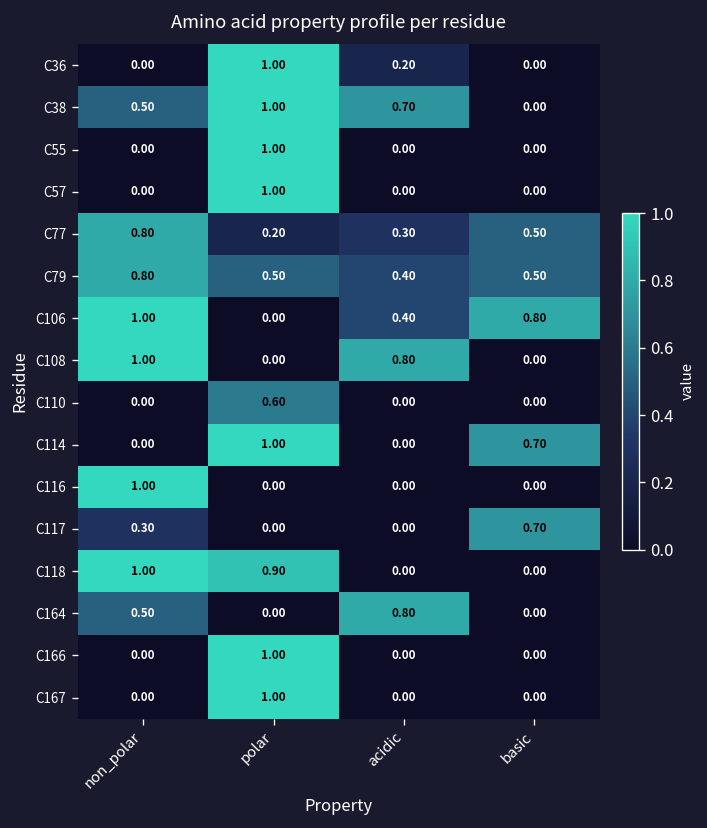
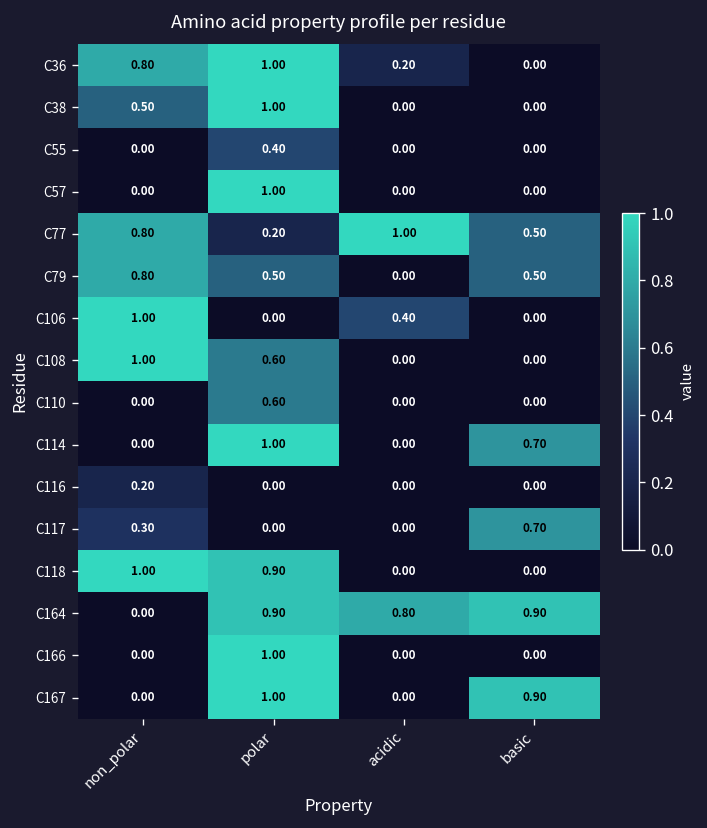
  {
    "C36": {
-     "non_polar": 0.00,
+     "non_polar": 0.80,
      "polar": 1.00,
      "acidic": 0.20,
      "basic": 0.00
    },
    "C38": {
      "non_polar": 0.50,
      "polar": 1.00,
-     "acidic": 0.70,
+     "acidic": 0.00,
      "basic": 0.00
    },
    "C55": {
      "non_polar": 0.00,
-     "polar": 1.00,
+     "polar": 0.40,
      "acidic": 0.00,
      "basic": 0.00
    },
    "C57": {
      "non_polar": 0.00,
      "polar": 1.00,
      "acidic": 0.00,
      "basic": 0.00
    },
    "C77": {
      "non_polar": 0.80,
      "polar": 0.20,
-     "acidic": 0.30,
+     "acidic": 1.00,
      "basic": 0.50
    },
    "C79": {
      "non_polar": 0.80,
      "polar": 0.50,
-     "acidic": 0.40,
+     "acidic": 0.00,
      "basic": 0.50
    },
    "C106": {
      "non_polar": 1.00,
      "polar": 0.00,
      "acidic": 0.40,
-     "basic": 0.80
+     "basic": 0.00
    },
    "C108": {
      "non_polar": 1.00,
-     "polar": 0.00,
-     "acidic": 0.80,
+     "polar": 0.60,
+     "acidic": 0.00,
      "basic": 0.00
    },
    "C110": {
      "non_polar": 0.00,
      "polar": 0.60,
      "acidic": 0.00,
      "basic": 0.00
    },
    "C114": {
      "non_polar": 0.00,
      "polar": 1.00,
      "acidic": 0.00,
      "basic": 0.70
    },
    "C116": {
-     "non_polar": 1.00,
+     "non_polar": 0.20,
      "polar": 0.00,
      "acidic": 0.00,
      "basic": 0.00
    },
    "C117": {
      "non_polar": 0.30,
      "polar": 0.00,
      "acidic": 0.00,
      "basic": 0.70
    },
    "C118": {
      "non_polar": 1.00,
      "polar": 0.90,
      "acidic": 0.00,
      "basic": 0.00
    },
    "C164": {
-     "non_polar": 0.50,
-     "polar": 0.00,
+     "non_polar": 0.00,
+     "polar": 0.90,
      "acidic": 0.80,
-     "basic": 0.00
+     "basic": 0.90
    },
    "C166": {
      "non_polar": 0.00,
      "polar": 1.00,
      "acidic": 0.00,
      "basic": 0.00
    },
    "C167": {
      "non_polar": 0.00,
      "polar": 1.00,
      "acidic": 0.00,
-     "basic": 0.00
+     "basic": 0.90
    }
  }
